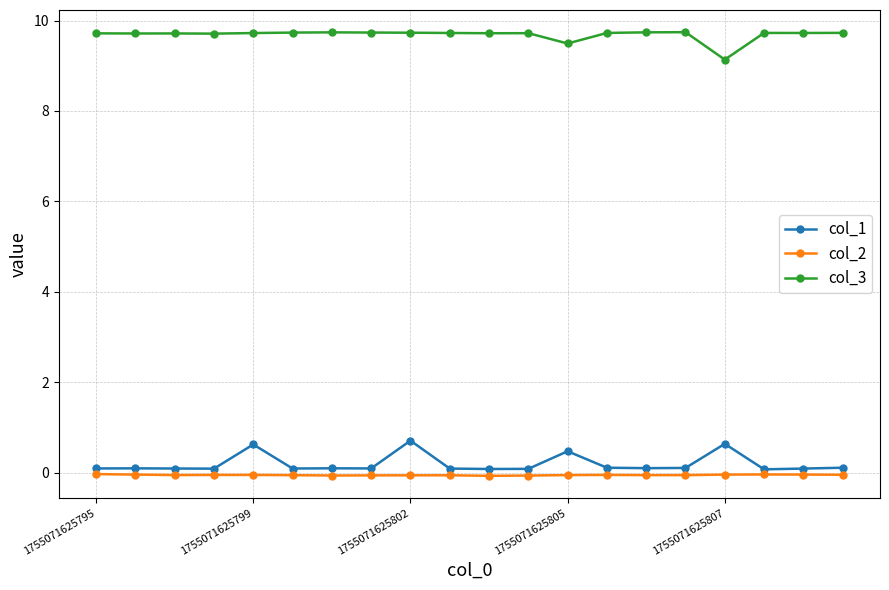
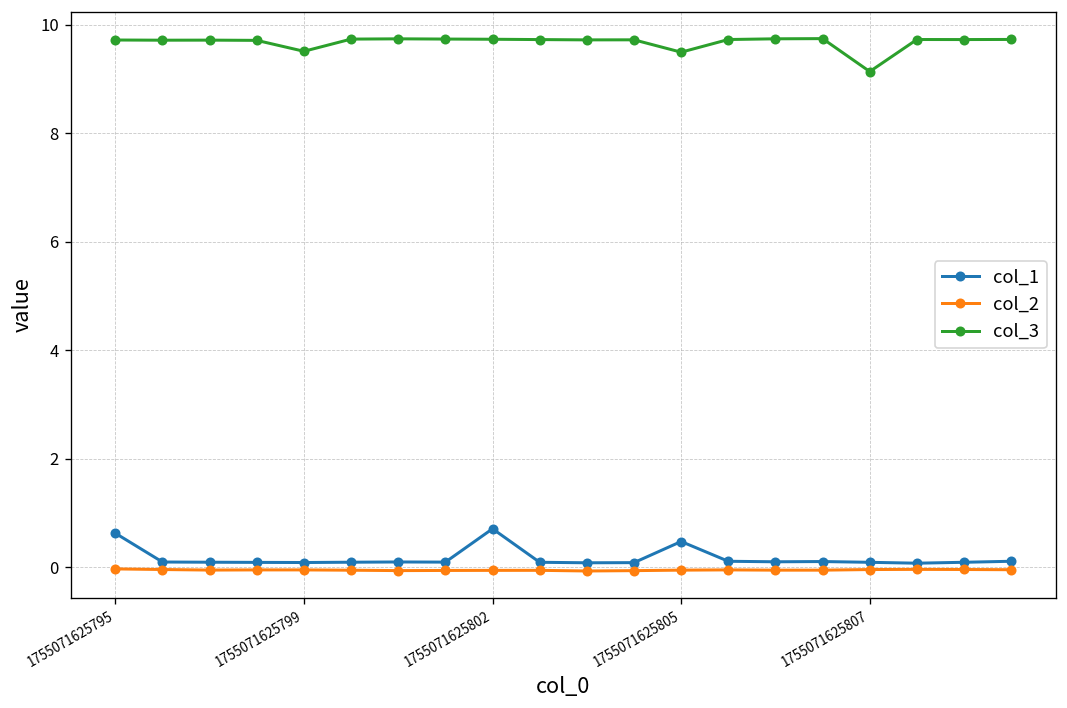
  {
    "col_1": {
-     "1755071625795": 0.1,
-     "1755071625799": 0.6,
+     "1755071625795": 0.6,
+     "1755071625799": 0.1,
      "1755071625802": 0.7,
      "1755071625805": 0.5,
-     "1755071625807": 0.6
+     "1755071625807": 0.1
    },
    "col_2": {
      "1755071625795": 0.0,
      "1755071625799": -0.1,
      "1755071625802": -0.1,
      "1755071625805": -0.1,
      "1755071625807": 0.0
    },
    "col_3": {
      "1755071625795": 9.7,
-     "1755071625799": 9.7,
+     "1755071625799": 9.5,
      "1755071625802": 9.7,
      "1755071625805": 9.5,
      "1755071625807": 9.1
    }
  }
